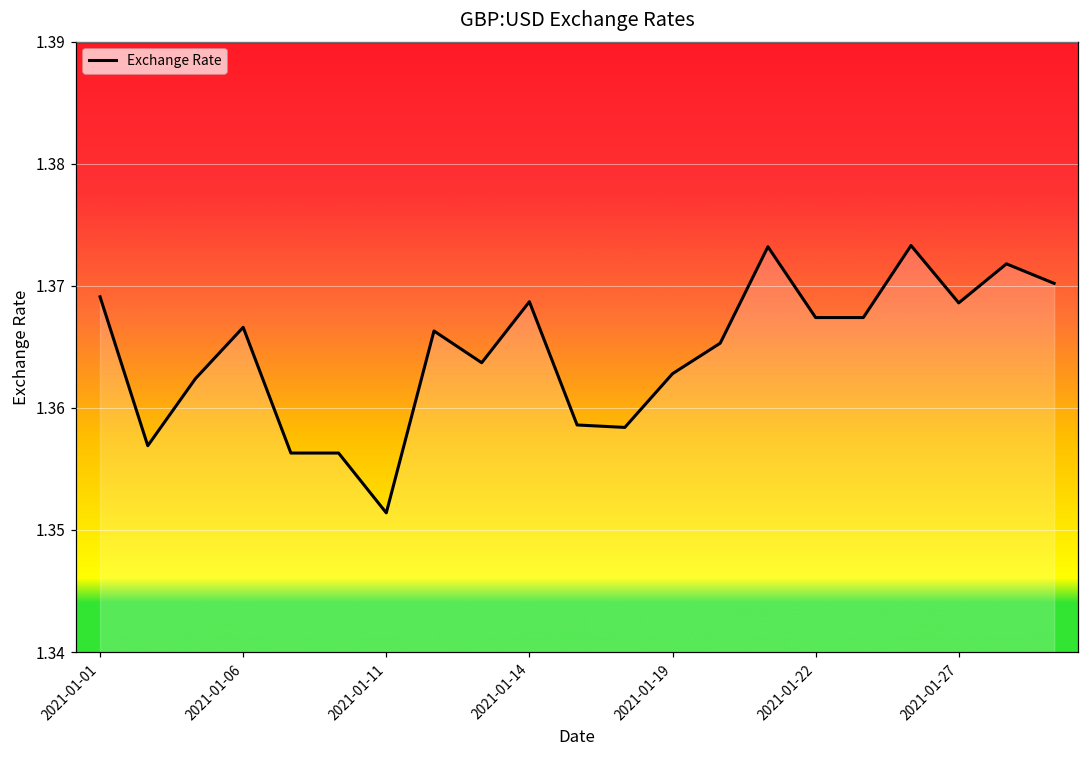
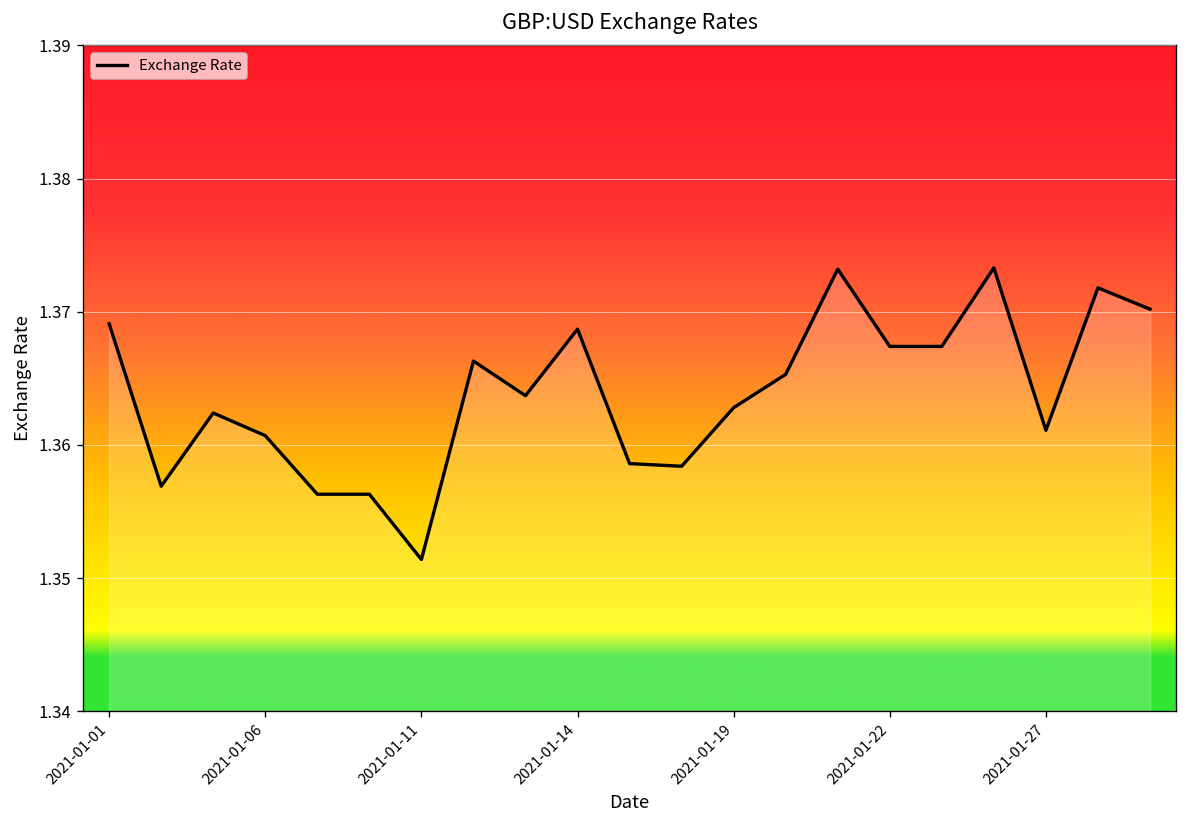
  {
    "2021-01-01": 1.3691,
-   "2021-01-06": 1.3666,
+   "2021-01-06": 1.3607,
    "2021-01-11": 1.3514,
    "2021-01-14": 1.3687,
    "2021-01-19": 1.3628,
    "2021-01-22": 1.3674,
-   "2021-01-27": 1.3686
+   "2021-01-27": 1.3611
  }
